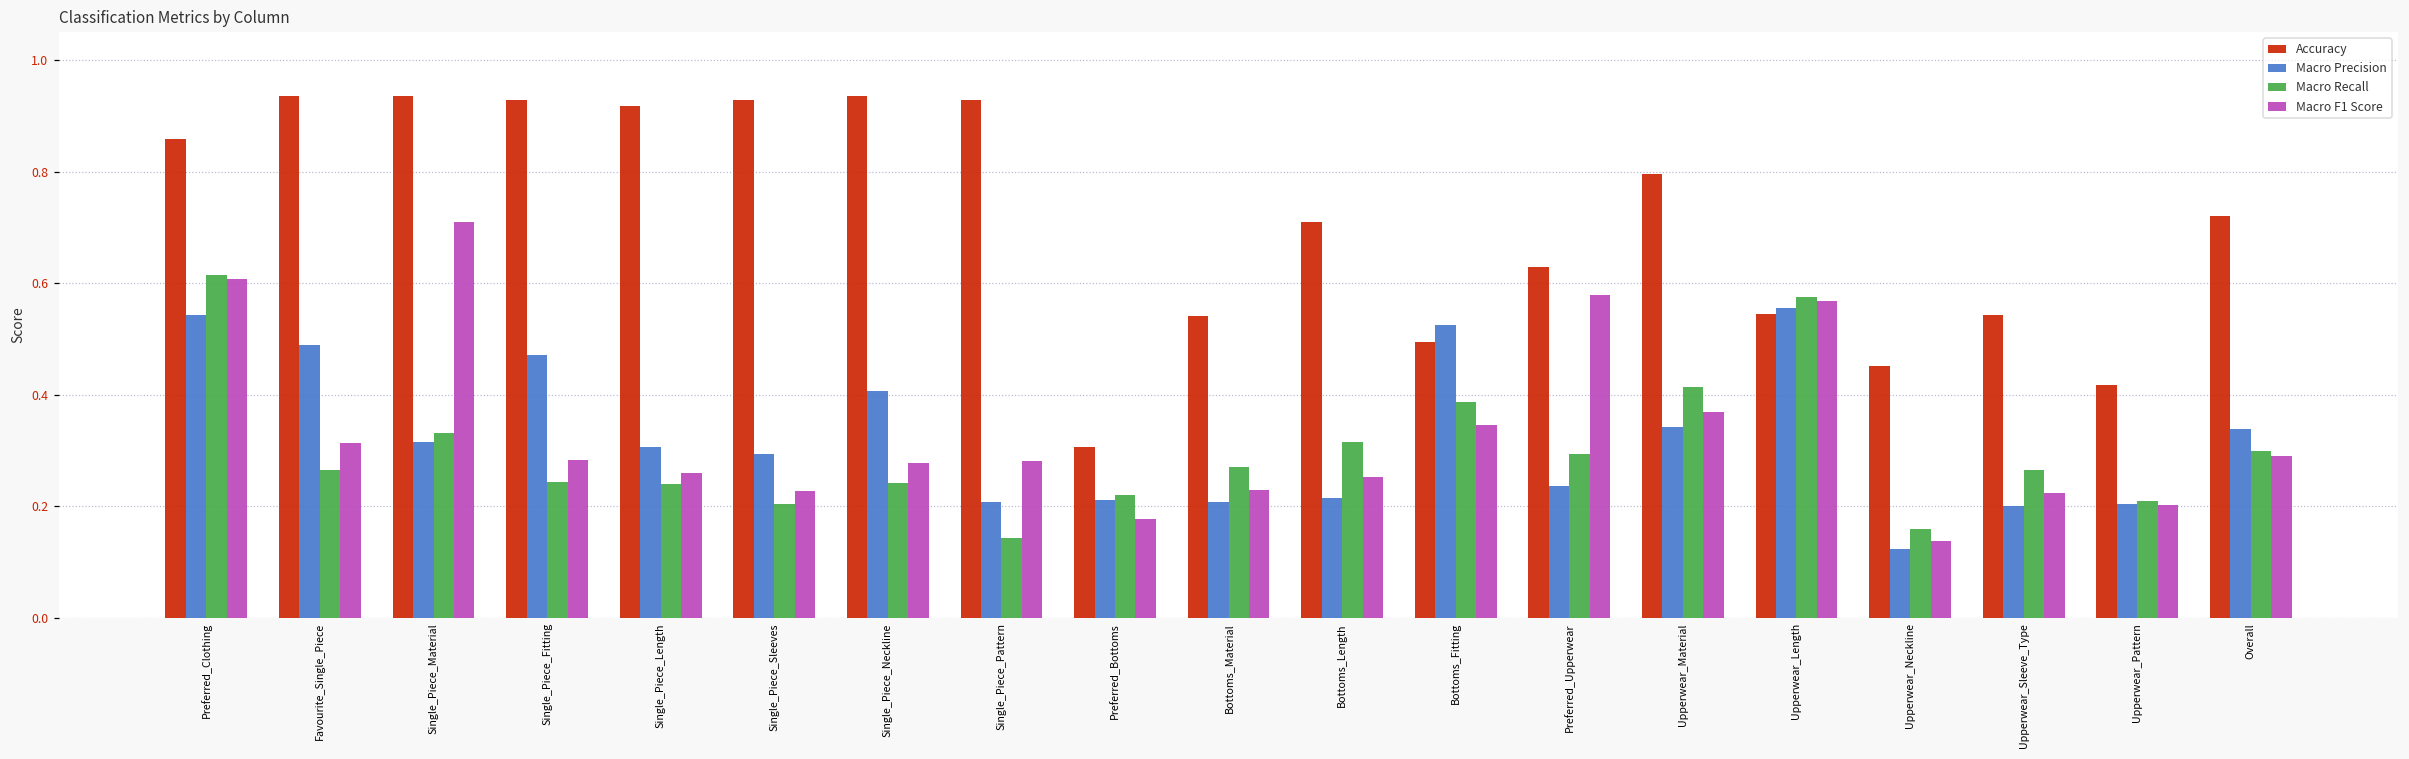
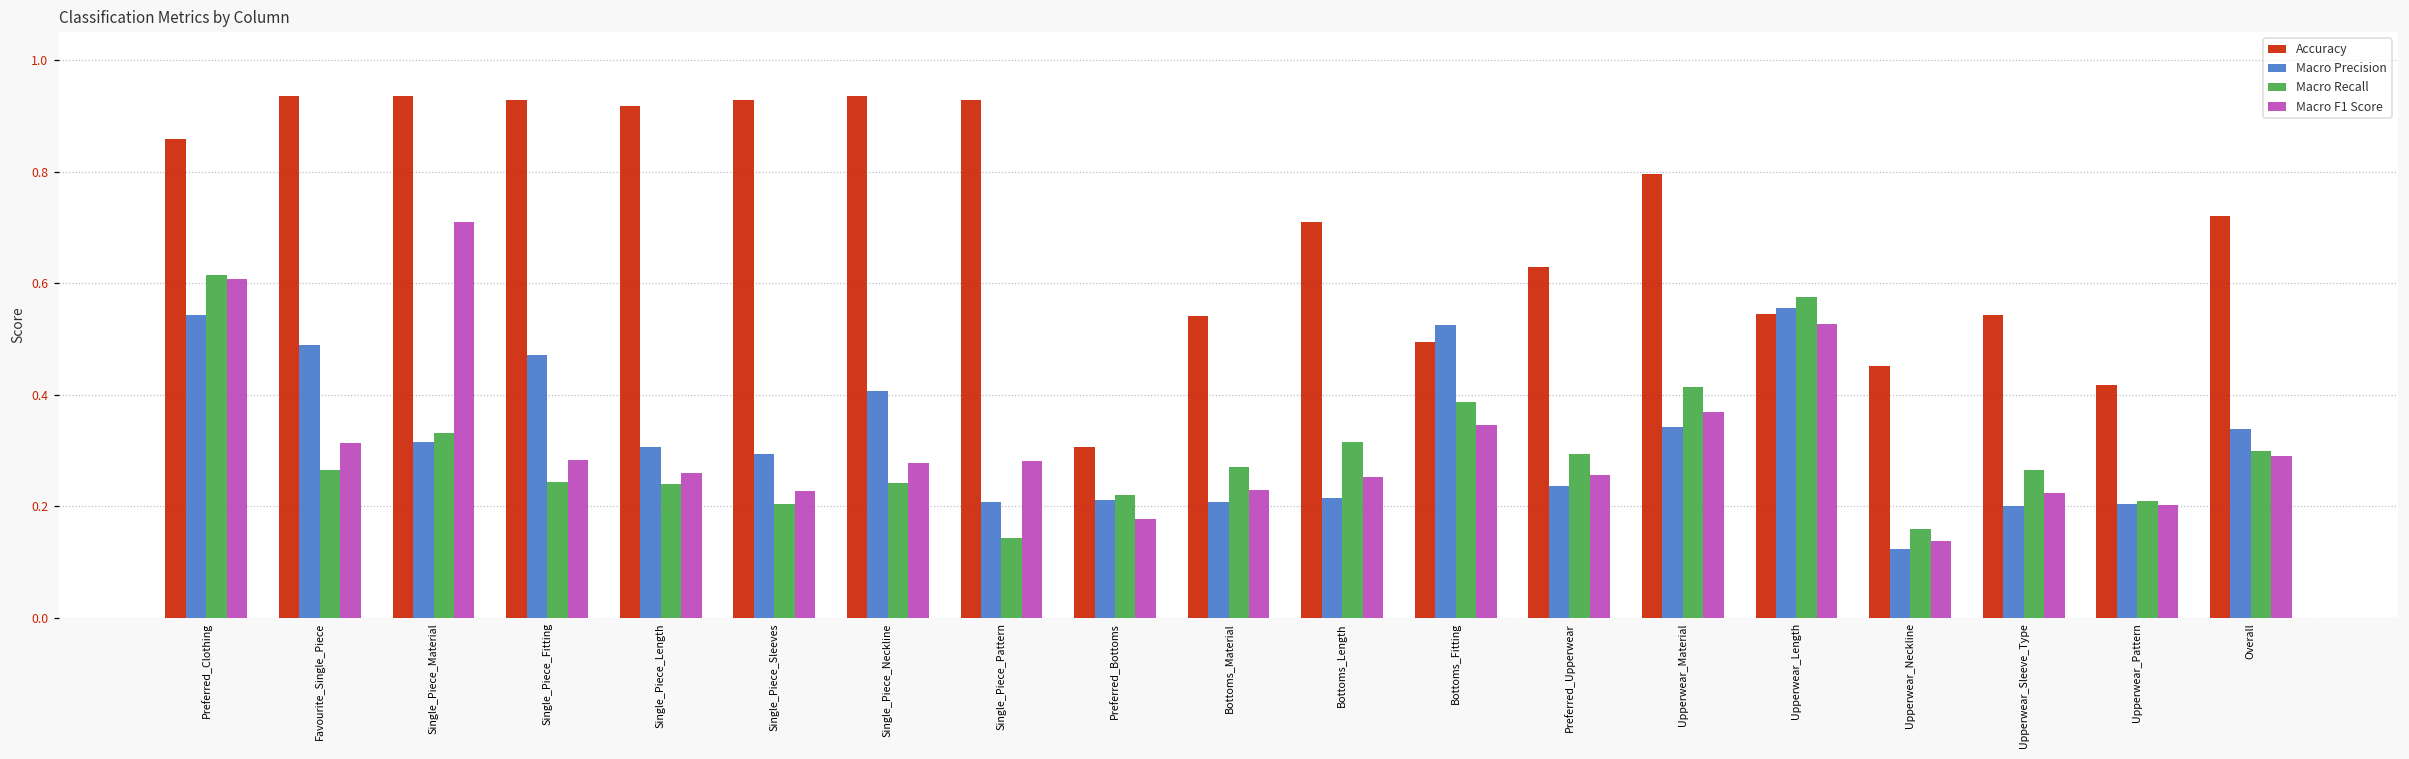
  {
    "Accuracy": {
      "Preferred_Clothing": 0.86,
      "Favourite_Single_Piece": 0.94,
      "Single_Piece_Material": 0.94,
      "Single_Piece_Fitting": 0.93,
      "Single_Piece_Length": 0.92,
      "Single_Piece_Sleeves": 0.93,
      "Single_Piece_Neckline": 0.94,
      "Single_Piece_Pattern": 0.93,
      "Preferred_Bottoms": 0.31,
      "Bottoms_Material": 0.54,
      "Bottoms_Length": 0.71,
      "Bottoms_Fitting": 0.49,
      "Preferred_Upperwear": 0.63,
      "Upperwear_Material": 0.80,
      "Upperwear_Length": 0.55,
      "Upperwear_Neckline": 0.45,
      "Upperwear_Sleeve_Type": 0.54,
      "Upperwear_Pattern": 0.42,
      "Overall": 0.72
    },
    "Macro Precision": {
      "Preferred_Clothing": 0.54,
      "Favourite_Single_Piece": 0.49,
      "Single_Piece_Material": 0.31,
      "Single_Piece_Fitting": 0.47,
      "Single_Piece_Length": 0.31,
      "Single_Piece_Sleeves": 0.29,
      "Single_Piece_Neckline": 0.41,
      "Single_Piece_Pattern": 0.21,
      "Preferred_Bottoms": 0.21,
      "Bottoms_Material": 0.21,
      "Bottoms_Length": 0.21,
      "Bottoms_Fitting": 0.53,
      "Preferred_Upperwear": 0.24,
      "Upperwear_Material": 0.34,
      "Upperwear_Length": 0.56,
      "Upperwear_Neckline": 0.12,
      "Upperwear_Sleeve_Type": 0.20,
      "Upperwear_Pattern": 0.20,
      "Overall": 0.34
    },
    "Macro Recall": {
      "Preferred_Clothing": 0.62,
      "Favourite_Single_Piece": 0.27,
      "Single_Piece_Material": 0.33,
      "Single_Piece_Fitting": 0.24,
      "Single_Piece_Length": 0.24,
      "Single_Piece_Sleeves": 0.20,
      "Single_Piece_Neckline": 0.24,
      "Single_Piece_Pattern": 0.14,
      "Preferred_Bottoms": 0.22,
      "Bottoms_Material": 0.27,
      "Bottoms_Length": 0.32,
      "Bottoms_Fitting": 0.39,
      "Preferred_Upperwear": 0.29,
      "Upperwear_Material": 0.41,
      "Upperwear_Length": 0.58,
      "Upperwear_Neckline": 0.16,
      "Upperwear_Sleeve_Type": 0.26,
      "Upperwear_Pattern": 0.21,
      "Overall": 0.30
    },
    "Macro F1 Score": {
      "Preferred_Clothing": 0.61,
      "Favourite_Single_Piece": 0.31,
      "Single_Piece_Material": 0.71,
      "Single_Piece_Fitting": 0.28,
      "Single_Piece_Length": 0.26,
      "Single_Piece_Sleeves": 0.23,
      "Single_Piece_Neckline": 0.28,
      "Single_Piece_Pattern": 0.28,
      "Preferred_Bottoms": 0.18,
      "Bottoms_Material": 0.23,
      "Bottoms_Length": 0.25,
      "Bottoms_Fitting": 0.35,
-     "Preferred_Upperwear": 0.58,
+     "Preferred_Upperwear": 0.26,
      "Upperwear_Material": 0.37,
-     "Upperwear_Length": 0.57,
+     "Upperwear_Length": 0.53,
      "Upperwear_Neckline": 0.14,
      "Upperwear_Sleeve_Type": 0.22,
      "Upperwear_Pattern": 0.20,
      "Overall": 0.29
    }
  }
